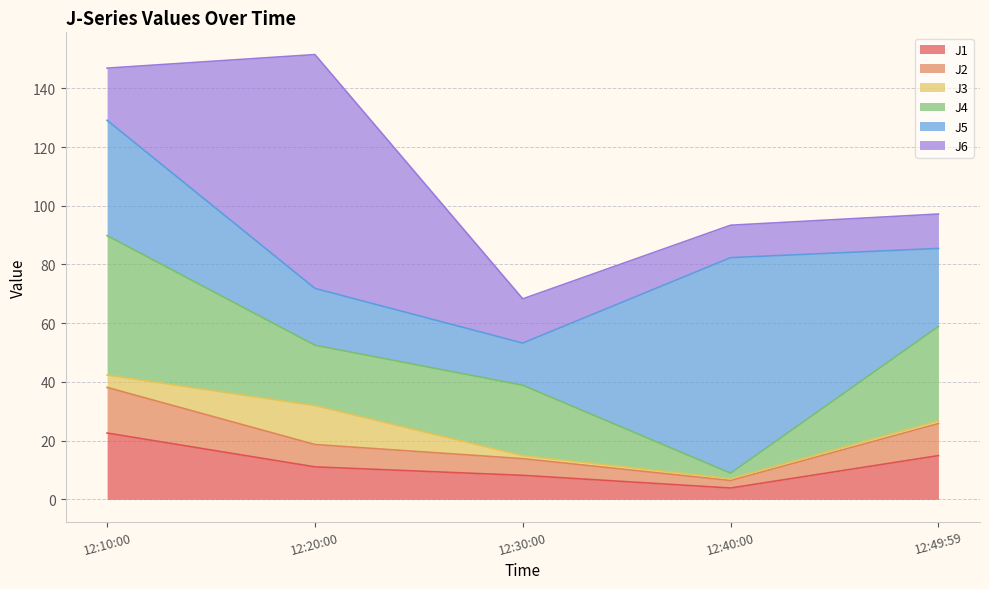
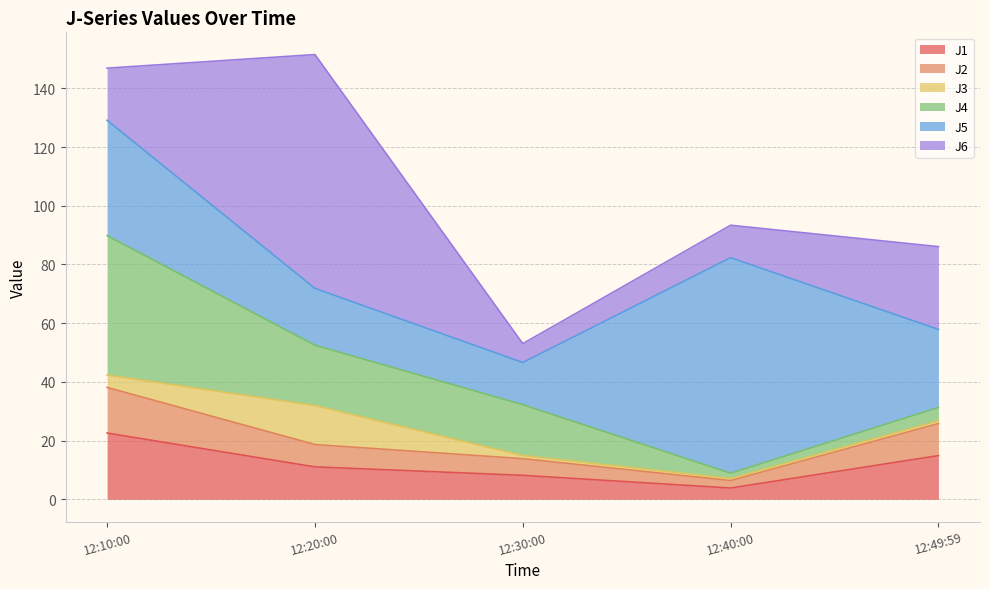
  {
    "J3": {
      "12:10:00": 4,
      "12:20:00": 13,
      "12:30:00": 1,
      "12:49:59": 1
    },
    "J4": {
      "12:10:00": 47,
      "12:20:00": 21,
-     "12:30:00": 24,
+     "12:30:00": 17,
      "12:40:00": 2,
-     "12:49:59": 32
+     "12:49:59": 5
    },
    "J5": {
      "12:10:00": 39,
      "12:20:00": 19,
      "12:30:00": 14,
      "12:40:00": 73,
      "12:49:59": 27
    },
    "J6": {
      "12:10:00": 18,
      "12:20:00": 80,
-     "12:30:00": 15,
+     "12:30:00": 6,
      "12:40:00": 11,
-     "12:49:59": 12
+     "12:49:59": 28
    }
  }
